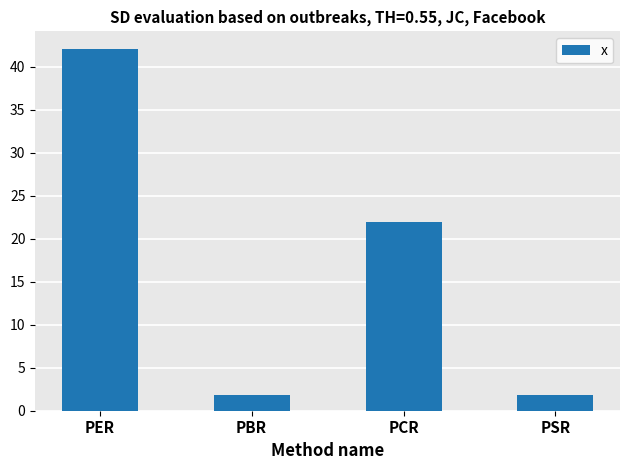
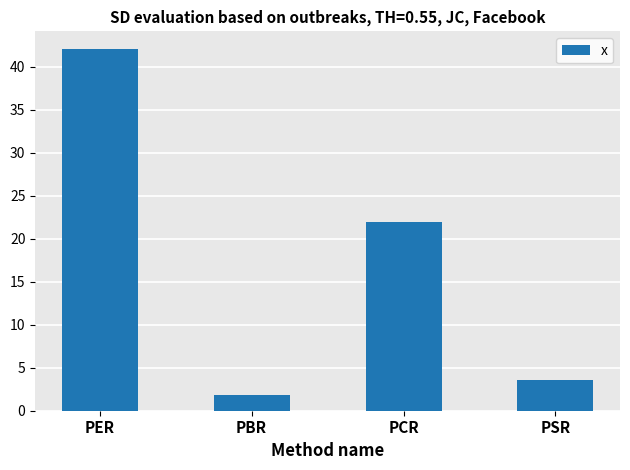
  {
    "PER": 42,
    "PBR": 2,
    "PCR": 22,
-   "PSR": 2
+   "PSR": 4
  }
